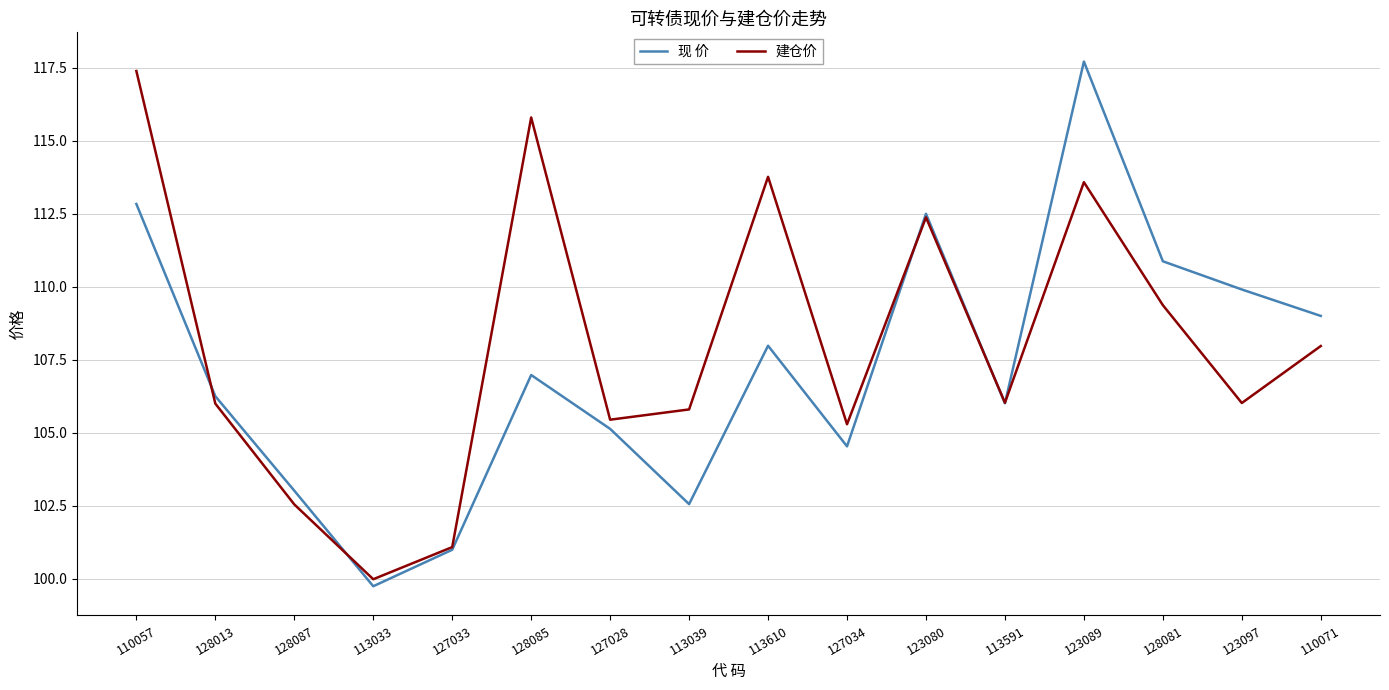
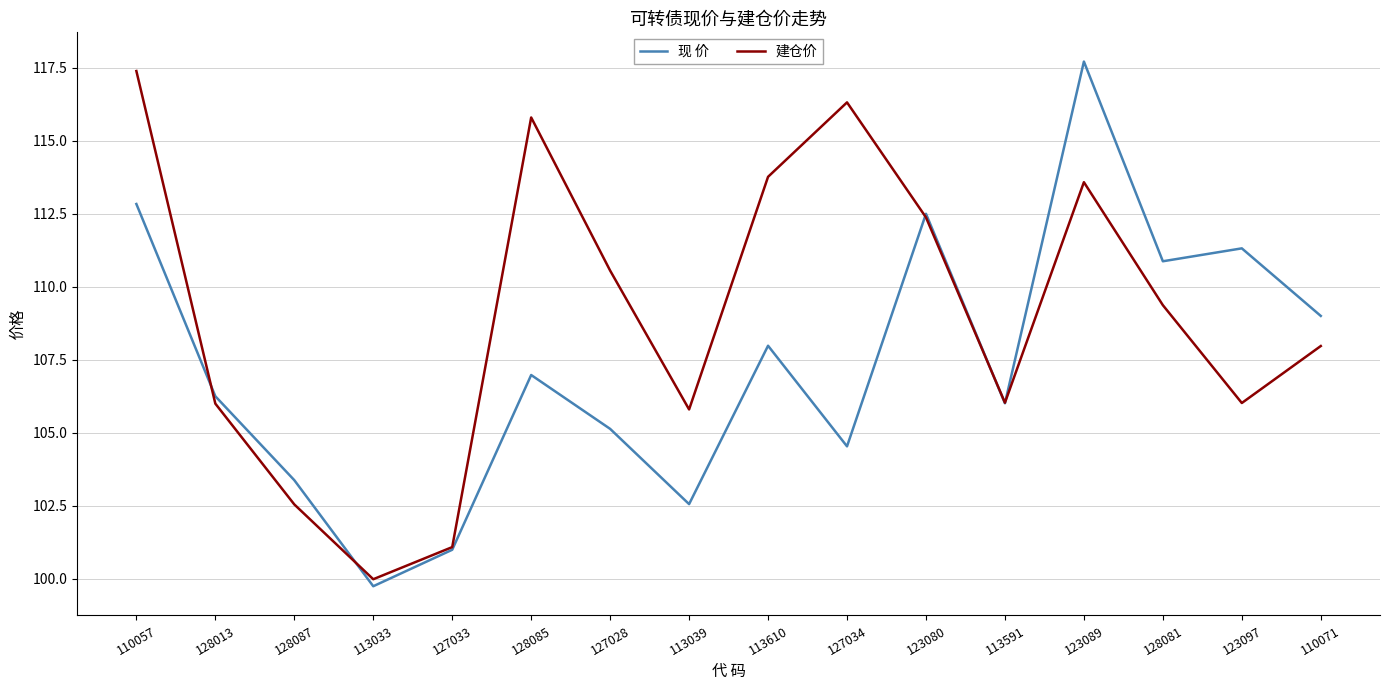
  {
    "现 价": {
      "110057": 112.8,
      "128013": 106.3,
-     "128087": 103.0,
+     "128087": 103.4,
      "113033": 99.8,
      "127033": 101.0,
      "128085": 107.0,
      "127028": 105.1,
      "113039": 102.6,
      "113610": 108.0,
      "127034": 104.5,
      "123080": 112.5,
      "123089": 117.7,
      "128081": 110.9,
-     "123097": 109.9,
+     "123097": 111.3,
      "110071": 109.0
    },
    "建仓价": {
      "110057": 117.4,
      "128013": 106.0,
      "128087": 102.6,
      "113033": 100.0,
      "127033": 101.1,
      "128085": 115.8,
-     "127028": 105.4,
+     "127028": 110.6,
      "113039": 105.8,
      "113610": 113.8,
-     "127034": 105.3,
+     "127034": 116.3,
      "123080": 112.4,
      "123089": 113.6,
      "128081": 109.4,
      "123097": 106.0,
      "110071": 108.0
    }
  }
